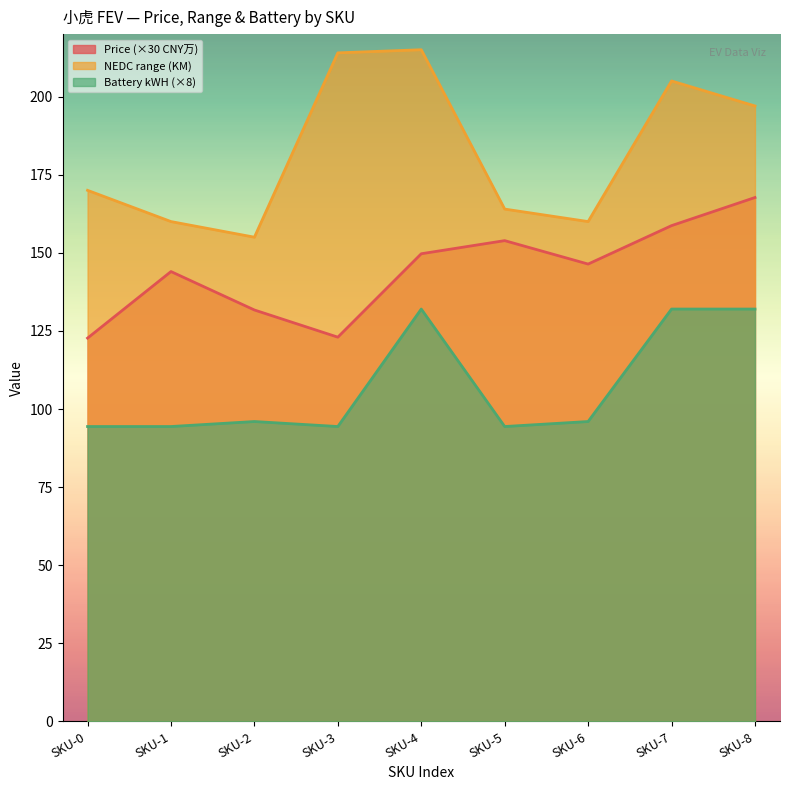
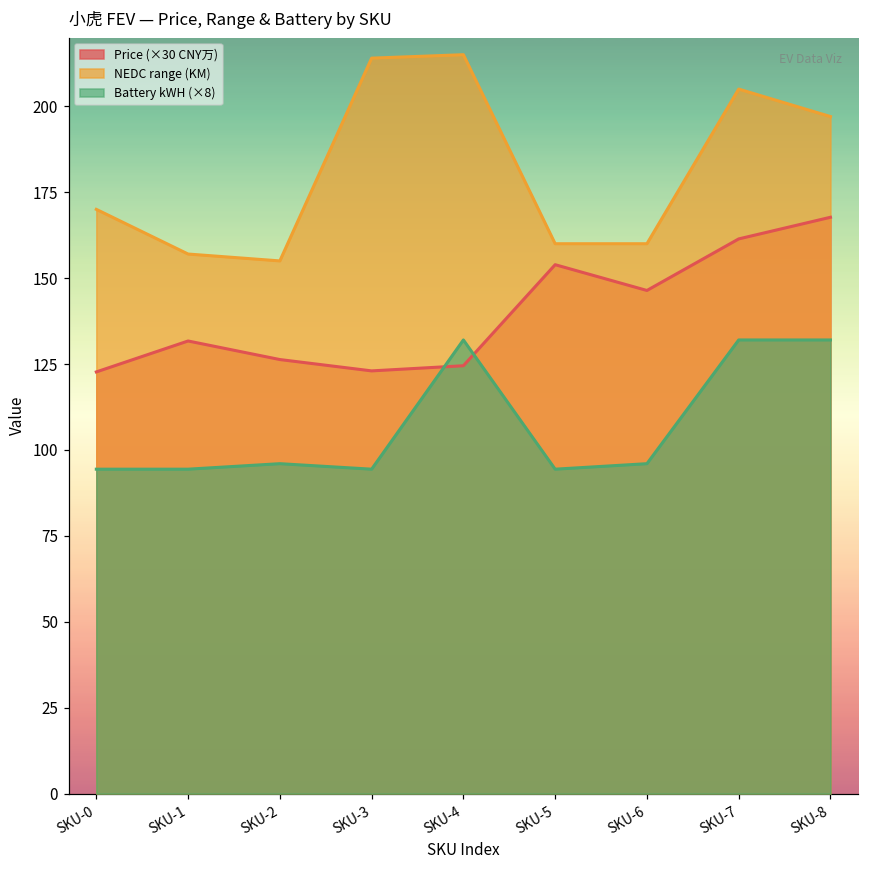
  {
    "Price (×30 CNY万)": {
      "SKU-0": 123,
-     "SKU-1": 144,
-     "SKU-2": 132,
+     "SKU-1": 132,
+     "SKU-2": 126,
      "SKU-3": 123,
-     "SKU-4": 150,
+     "SKU-4": 125,
      "SKU-5": 154,
      "SKU-6": 146,
-     "SKU-7": 159,
+     "SKU-7": 161,
      "SKU-8": 168
    },
    "NEDC range (KM)": {
      "SKU-0": 170,
-     "SKU-1": 160,
+     "SKU-1": 157,
      "SKU-2": 155,
      "SKU-3": 214,
      "SKU-4": 215,
-     "SKU-5": 164,
+     "SKU-5": 160,
      "SKU-6": 160,
      "SKU-7": 205,
      "SKU-8": 197
    },
    "Battery kWH (×8)": {
      "SKU-0": 94,
      "SKU-1": 94,
      "SKU-2": 96,
      "SKU-3": 94,
      "SKU-4": 132,
      "SKU-5": 94,
      "SKU-6": 96,
      "SKU-7": 132,
      "SKU-8": 132
    }
  }
